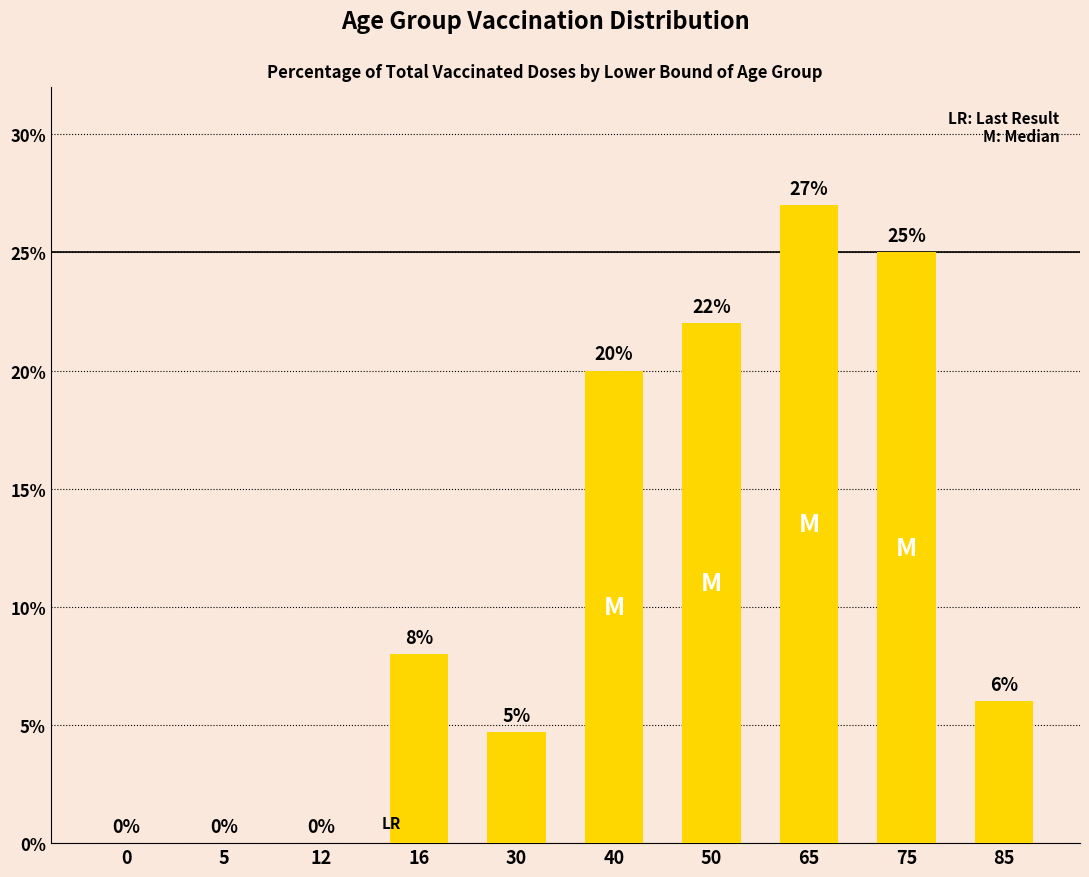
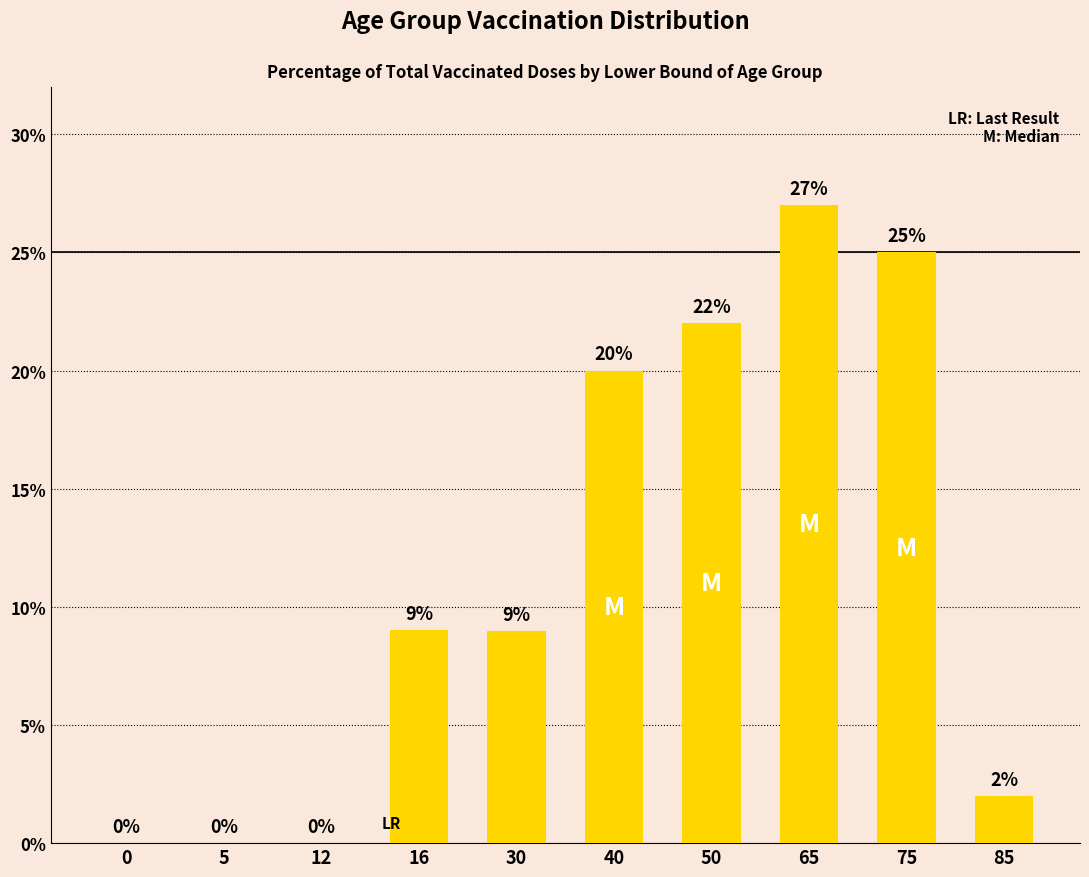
  {
    "0": "0%",
    "5": "0%",
    "12": "0%",
-   "16": "8%",
-   "30": "5%",
+   "16": "9%",
+   "30": "9%",
    "40": "20%",
    "50": "22%",
    "65": "27%",
    "75": "25%",
-   "85": "6%"
+   "85": "2%"
  }
